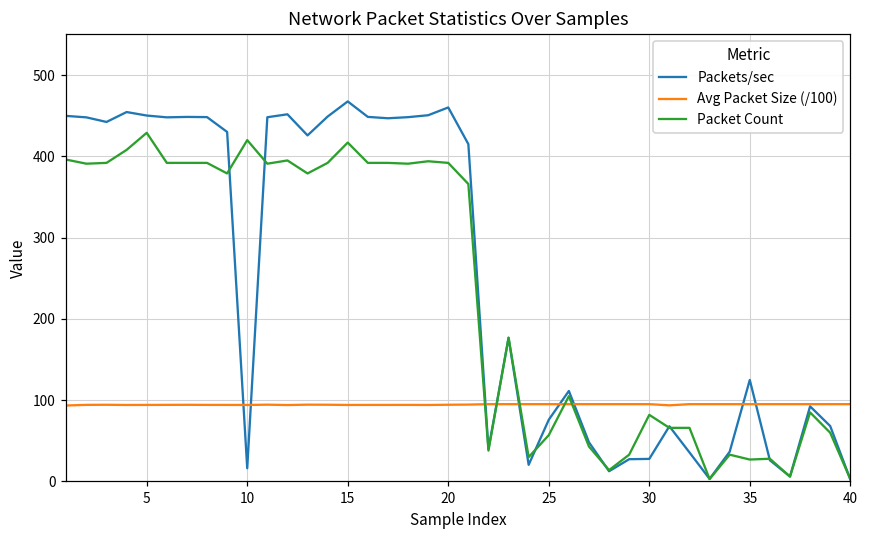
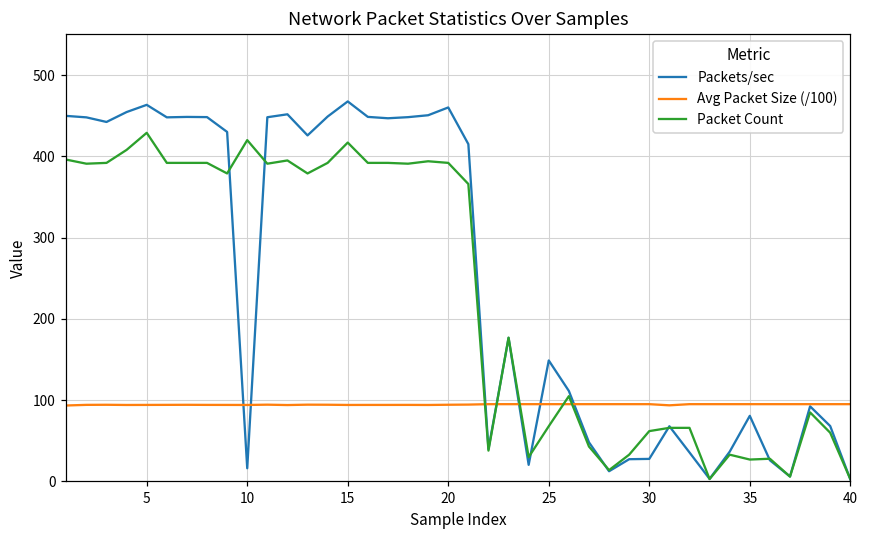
  {
    "Packets/sec": {
-     "5": 450,
+     "5": 460,
      "10": 20,
      "15": 470,
      "20": 460,
-     "25": 80,
+     "25": 150,
      "30": 30,
-     "35": 120
+     "35": 80
    },
    "Avg Packet Size (/100)": {
      "5": 90,
      "10": 90,
      "15": 90,
      "20": 90,
      "25": 100,
      "30": 100,
      "35": 100,
      "40": 100
    },
    "Packet Count": {
      "5": 430,
      "10": 420,
      "15": 420,
      "20": 390,
-     "25": 60,
-     "30": 80,
+     "25": 70,
+     "30": 60,
      "35": 30
    }
  }
